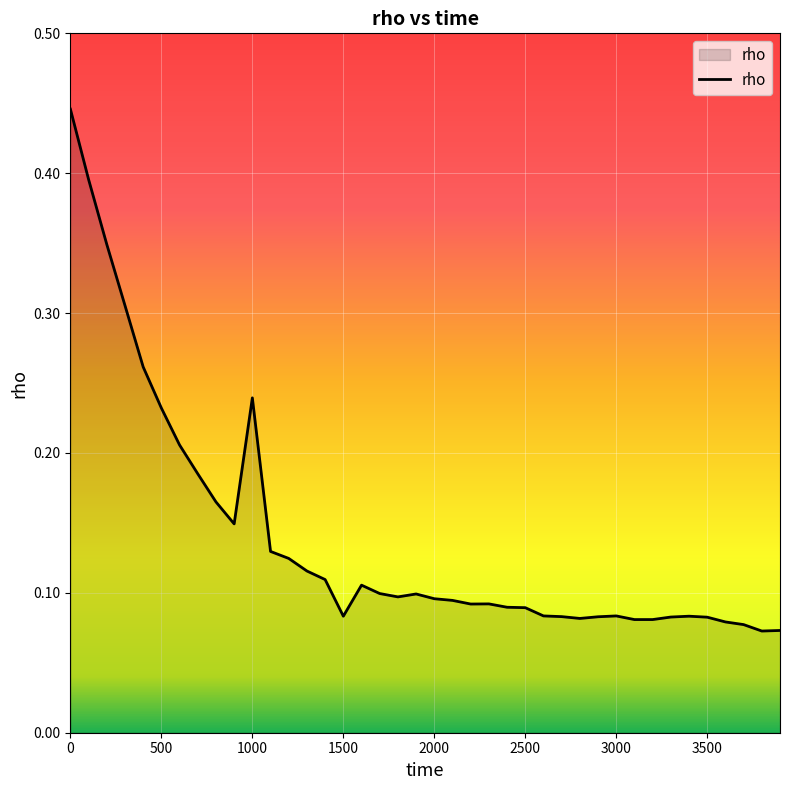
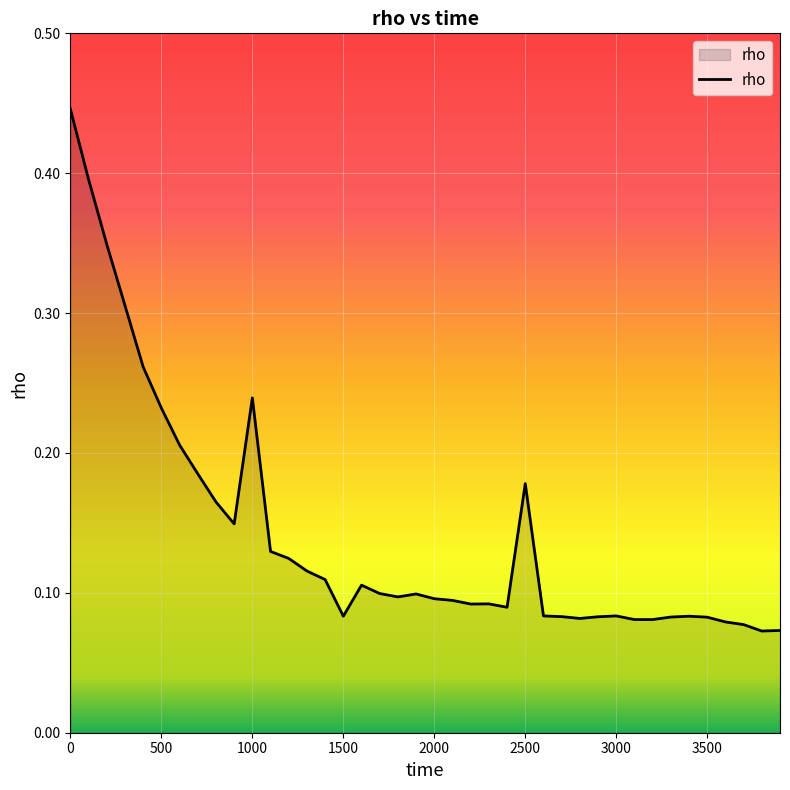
  {
    "0": 0.446,
    "500": 0.232,
    "1000": 0.239,
    "1500": 0.083,
    "2000": 0.096,
-   "2500": 0.089,
+   "2500": 0.178,
    "3000": 0.084,
    "3500": 0.083
  }
